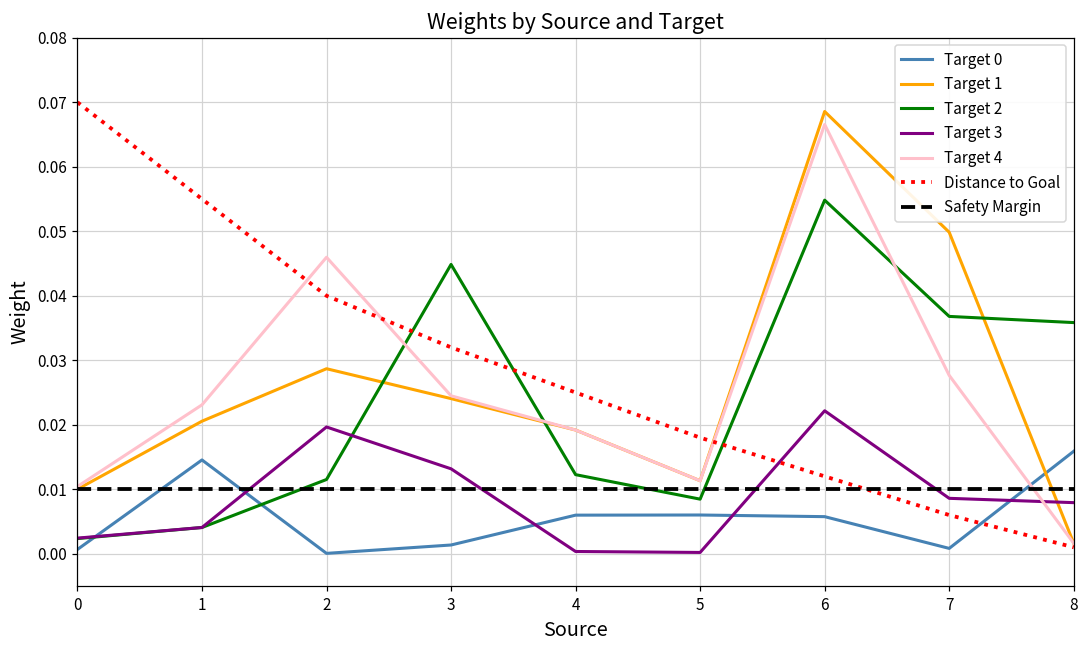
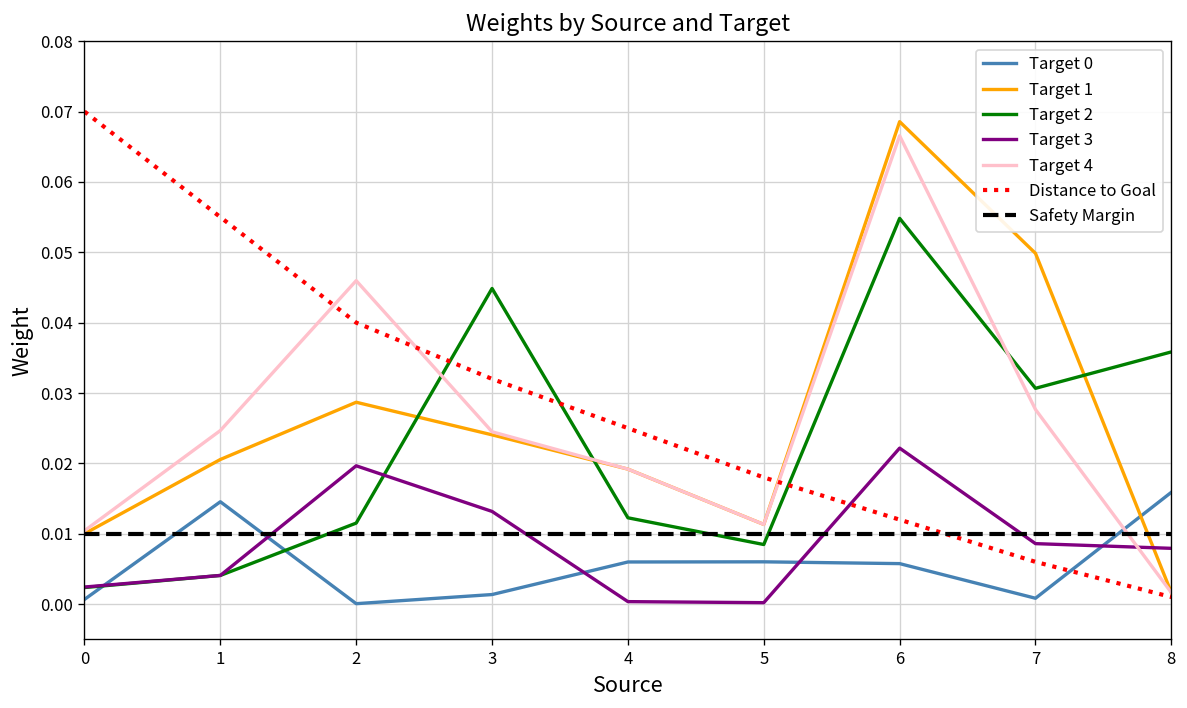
  {
    "Target 0": {
      "0": 0.001,
      "1": 0.015,
      "2": 0.000,
      "3": 0.001,
      "4": 0.006,
      "5": 0.006,
      "6": 0.006,
      "7": 0.001,
      "8": 0.016
    },
    "Target 1": {
      "1": 0.021,
      "2": 0.029,
      "3": 0.024,
      "6": 0.069,
      "7": 0.050
    },
    "Target 2": {
      "2": 0.012,
      "3": 0.045,
      "4": 0.012,
      "5": 0.008,
      "6": 0.055,
-     "7": 0.037,
+     "7": 0.031,
      "8": 0.036
    },
    "Target 3": {
      "2": 0.020,
      "3": 0.013,
      "4": 0.000,
      "5": 0.000,
      "6": 0.022,
      "7": 0.009,
      "8": 0.008
    },
    "Target 4": {
-     "1": 0.023,
+     "1": 0.025,
      "2": 0.046,
      "3": 0.024,
      "6": 0.067,
      "7": 0.028
    },
    "Distance to Goal": {
      "0": 0.070,
      "1": 0.055,
      "2": 0.040,
      "3": 0.032,
      "4": 0.025,
      "5": 0.018,
      "6": 0.012,
      "7": 0.006,
      "8": 0.001
    },
    "Safety Margin": {
      "1": 0.010,
      "2": 0.010,
      "3": 0.010,
      "4": 0.010,
      "5": 0.010,
      "6": 0.010,
      "7": 0.010,
      "8": 0.010
    }
  }
